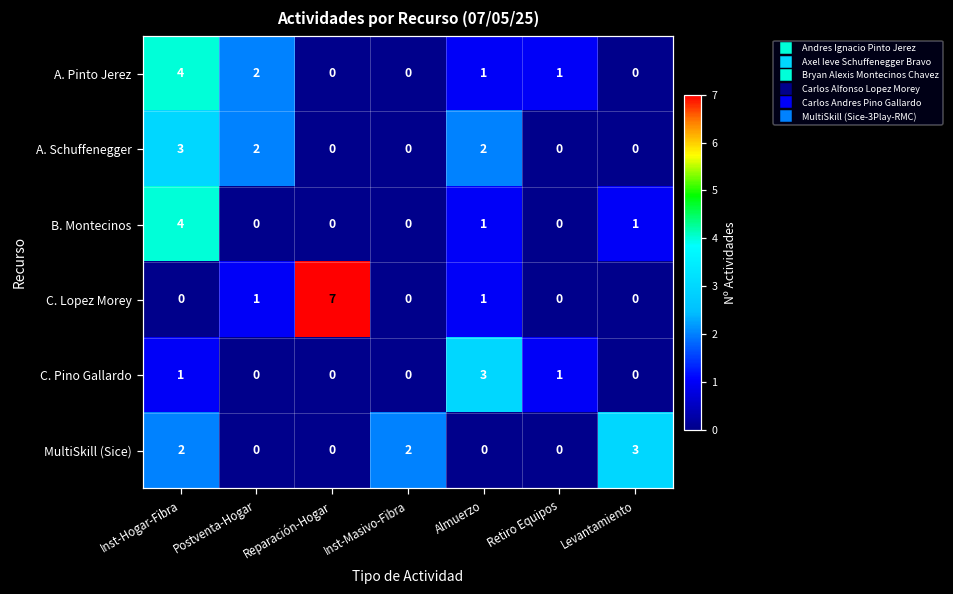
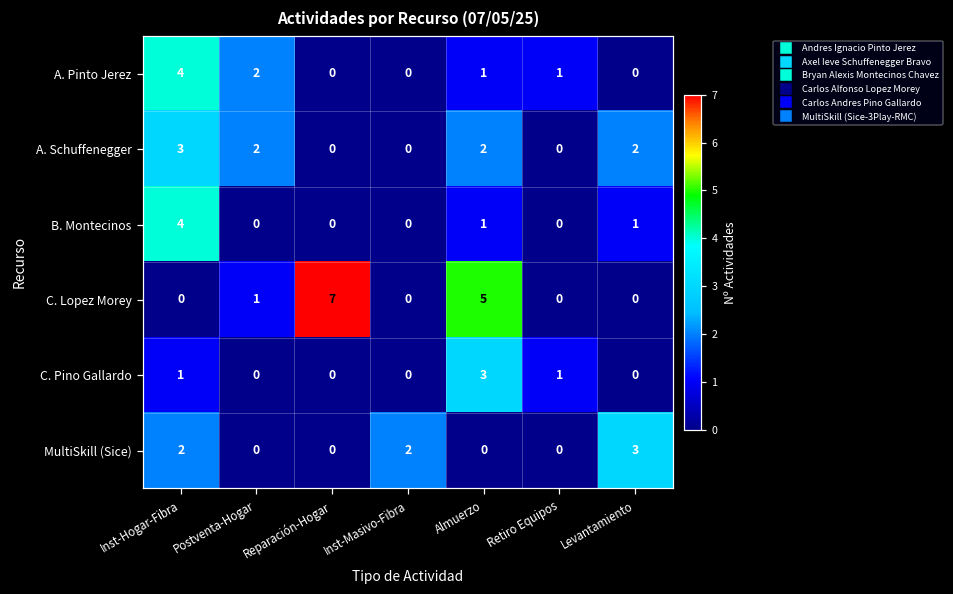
  {
    "A. Pinto Jerez": {
      "Inst-Hogar-Fibra": 4,
      "Postventa-Hogar": 2,
      "Reparación-Hogar": 0,
      "Inst-Masivo-Fibra": 0,
      "Almuerzo": 1,
      "Retiro Equipos": 1,
      "Levantamiento": 0
    },
    "A. Schuffenegger": {
      "Inst-Hogar-Fibra": 3,
      "Postventa-Hogar": 2,
      "Reparación-Hogar": 0,
      "Inst-Masivo-Fibra": 0,
      "Almuerzo": 2,
      "Retiro Equipos": 0,
-     "Levantamiento": 0
+     "Levantamiento": 2
    },
    "B. Montecinos": {
      "Inst-Hogar-Fibra": 4,
      "Postventa-Hogar": 0,
      "Reparación-Hogar": 0,
      "Inst-Masivo-Fibra": 0,
      "Almuerzo": 1,
      "Retiro Equipos": 0,
      "Levantamiento": 1
    },
    "C. Lopez Morey": {
      "Inst-Hogar-Fibra": 0,
      "Postventa-Hogar": 1,
      "Reparación-Hogar": 7,
      "Inst-Masivo-Fibra": 0,
-     "Almuerzo": 1,
+     "Almuerzo": 5,
      "Retiro Equipos": 0,
      "Levantamiento": 0
    },
    "C. Pino Gallardo": {
      "Inst-Hogar-Fibra": 1,
      "Postventa-Hogar": 0,
      "Reparación-Hogar": 0,
      "Inst-Masivo-Fibra": 0,
      "Almuerzo": 3,
      "Retiro Equipos": 1,
      "Levantamiento": 0
    },
    "MultiSkill (Sice)": {
      "Inst-Hogar-Fibra": 2,
      "Postventa-Hogar": 0,
      "Reparación-Hogar": 0,
      "Inst-Masivo-Fibra": 2,
      "Almuerzo": 0,
      "Retiro Equipos": 0,
      "Levantamiento": 3
    }
  }
